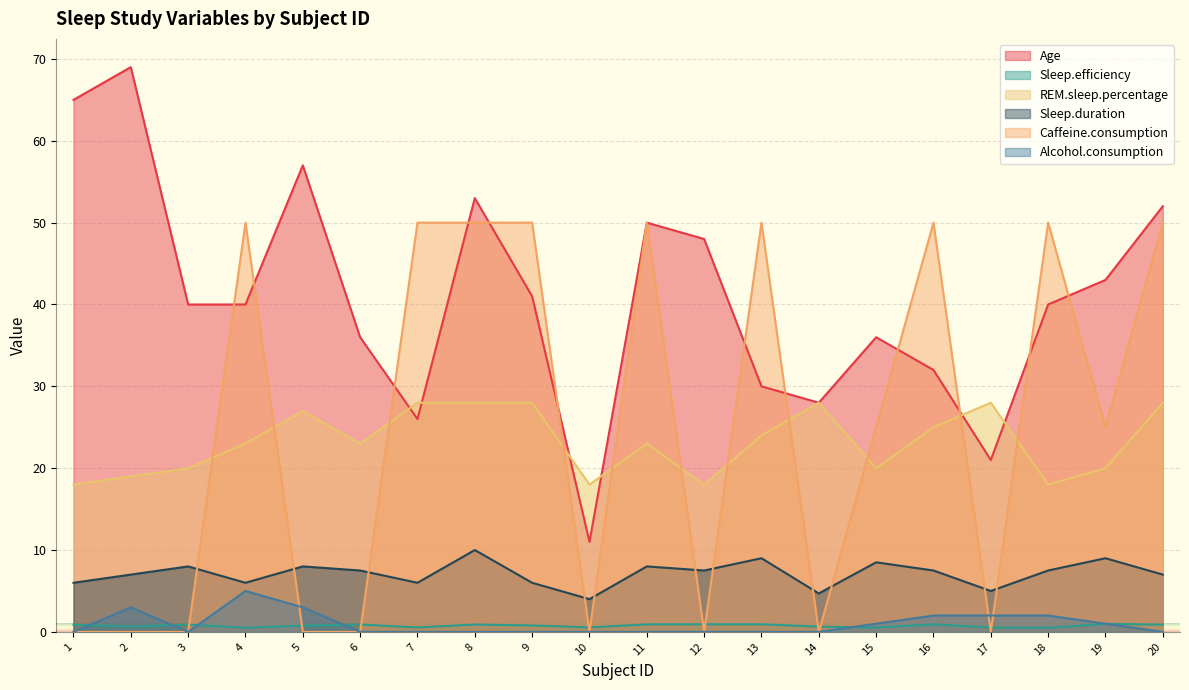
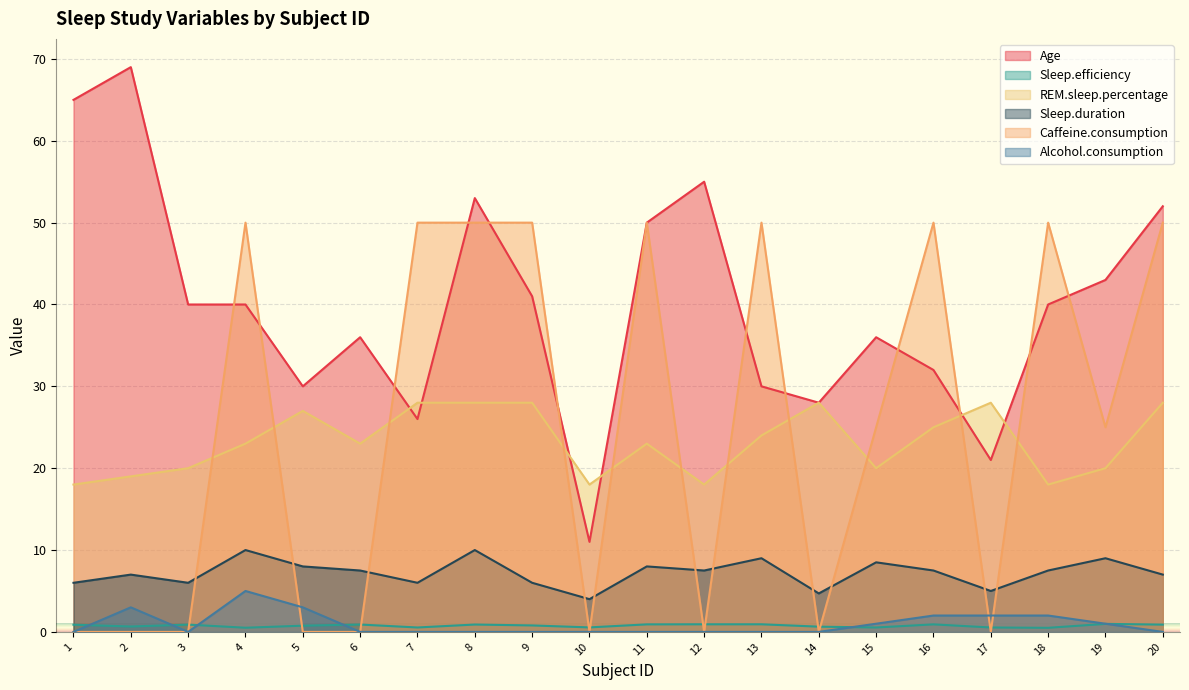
  {
    "Age": {
      "1": 65,
      "2": 69,
      "3": 40,
      "4": 40,
-     "5": 57,
+     "5": 30,
      "6": 36,
      "7": 26,
      "8": 53,
      "9": 41,
      "10": 11,
-     "12": 48,
+     "12": 55,
      "13": 30,
      "15": 36,
      "16": 32,
      "17": 21,
      "18": 40,
      "19": 43,
      "20": 52
    },
    "Sleep.duration": {
      "1": 6,
      "2": 7,
-     "3": 8,
-     "4": 6,
+     "3": 6,
+     "4": 10,
      "5": 8,
      "6": 8,
      "7": 6,
      "8": 10,
      "9": 6,
      "10": 4,
      "11": 8,
      "12": 8,
      "13": 9,
      "14": 5,
      "15": 9,
      "16": 8,
      "17": 5,
      "18": 8,
      "19": 9,
      "20": 7
    }
  }
